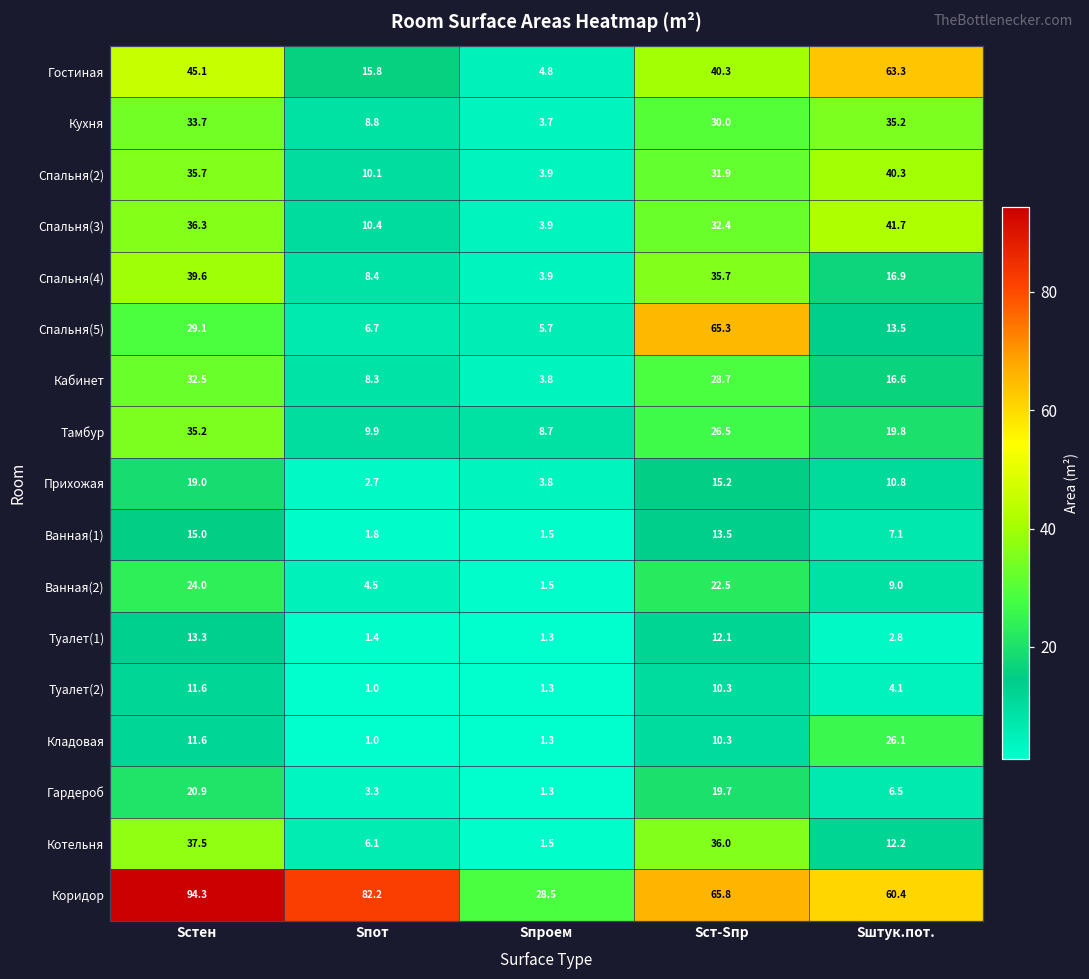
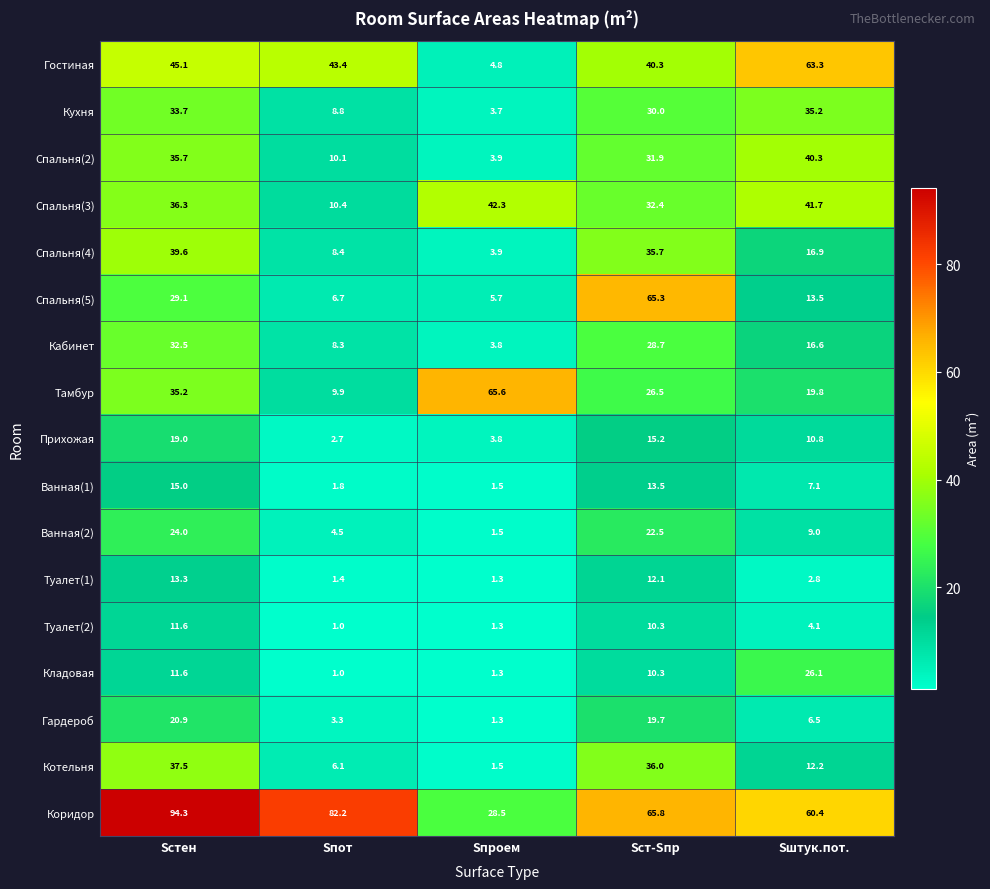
  {
    "Гостиная": {
      "Sстен": 45.1,
-     "Sпот": 15.8,
+     "Sпот": 43.4,
      "Sпроем": 4.8,
      "Sст-Sпр": 40.3,
      "Sштук.пот.": 63.3
    },
    "Кухня": {
      "Sстен": 33.7,
      "Sпот": 8.8,
      "Sпроем": 3.7,
      "Sст-Sпр": 30.0,
      "Sштук.пот.": 35.2
    },
    "Спальня(2)": {
      "Sстен": 35.7,
      "Sпот": 10.1,
      "Sпроем": 3.9,
      "Sст-Sпр": 31.9,
      "Sштук.пот.": 40.3
    },
    "Спальня(3)": {
      "Sстен": 36.3,
      "Sпот": 10.4,
-     "Sпроем": 3.9,
+     "Sпроем": 42.3,
      "Sст-Sпр": 32.4,
      "Sштук.пот.": 41.7
    },
    "Спальня(4)": {
      "Sстен": 39.6,
      "Sпот": 8.4,
      "Sпроем": 3.9,
      "Sст-Sпр": 35.7,
      "Sштук.пот.": 16.9
    },
    "Спальня(5)": {
      "Sстен": 29.1,
      "Sпот": 6.7,
      "Sпроем": 5.7,
      "Sст-Sпр": 65.3,
      "Sштук.пот.": 13.5
    },
    "Кабинет": {
      "Sстен": 32.5,
      "Sпот": 8.3,
      "Sпроем": 3.8,
      "Sст-Sпр": 28.7,
      "Sштук.пот.": 16.6
    },
    "Тамбур": {
      "Sстен": 35.2,
      "Sпот": 9.9,
-     "Sпроем": 8.7,
+     "Sпроем": 65.6,
      "Sст-Sпр": 26.5,
      "Sштук.пот.": 19.8
    },
    "Прихожая": {
      "Sстен": 19.0,
      "Sпот": 2.7,
      "Sпроем": 3.8,
      "Sст-Sпр": 15.2,
      "Sштук.пот.": 10.8
    },
    "Ванная(1)": {
      "Sстен": 15.0,
      "Sпот": 1.8,
      "Sпроем": 1.5,
      "Sст-Sпр": 13.5,
      "Sштук.пот.": 7.1
    },
    "Ванная(2)": {
      "Sстен": 24.0,
      "Sпот": 4.5,
      "Sпроем": 1.5,
      "Sст-Sпр": 22.5,
      "Sштук.пот.": 9.0
    },
    "Туалет(1)": {
      "Sстен": 13.3,
      "Sпот": 1.4,
      "Sпроем": 1.3,
      "Sст-Sпр": 12.1,
      "Sштук.пот.": 2.8
    },
    "Туалет(2)": {
      "Sстен": 11.6,
      "Sпот": 1.0,
      "Sпроем": 1.3,
      "Sст-Sпр": 10.3,
      "Sштук.пот.": 4.1
    },
    "Кладовая": {
      "Sстен": 11.6,
      "Sпот": 1.0,
      "Sпроем": 1.3,
      "Sст-Sпр": 10.3,
      "Sштук.пот.": 26.1
    },
    "Гардероб": {
      "Sстен": 20.9,
      "Sпот": 3.3,
      "Sпроем": 1.3,
      "Sст-Sпр": 19.7,
      "Sштук.пот.": 6.5
    },
    "Котельня": {
      "Sстен": 37.5,
      "Sпот": 6.1,
      "Sпроем": 1.5,
      "Sст-Sпр": 36.0,
      "Sштук.пот.": 12.2
    },
    "Коридор": {
      "Sстен": 94.3,
      "Sпот": 82.2,
      "Sпроем": 28.5,
      "Sст-Sпр": 65.8,
      "Sштук.пот.": 60.4
    }
  }
